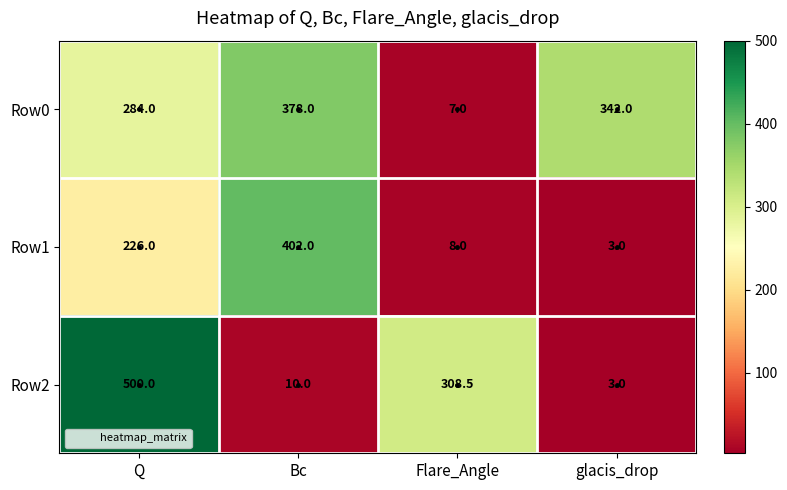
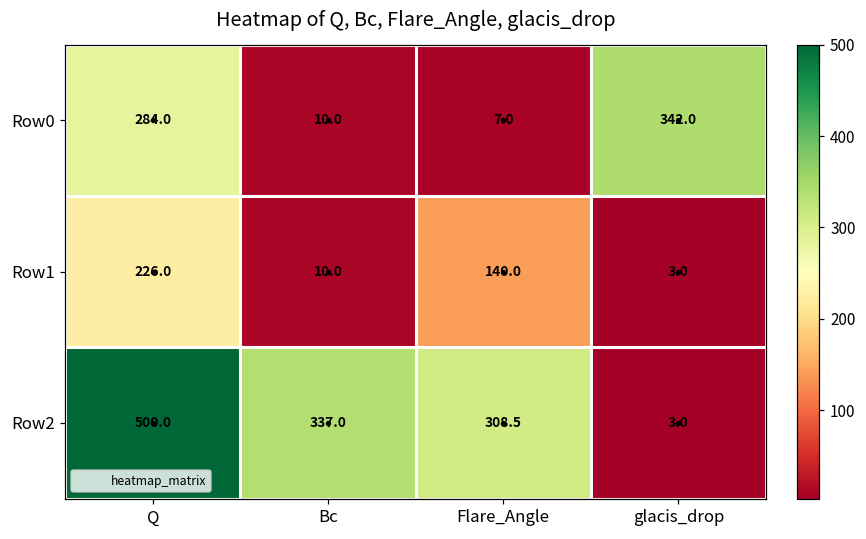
  {
    "Row0": {
-     "Bc": 378.0
+     "Bc": 10.0
    },
    "Row1": {
-     "Bc": 402.0,
-     "Flare_Angle": 8.0
+     "Bc": 10.0,
+     "Flare_Angle": 140.0
    },
    "Row2": {
-     "Bc": 10.0
+     "Bc": 337.0
    }
  }
